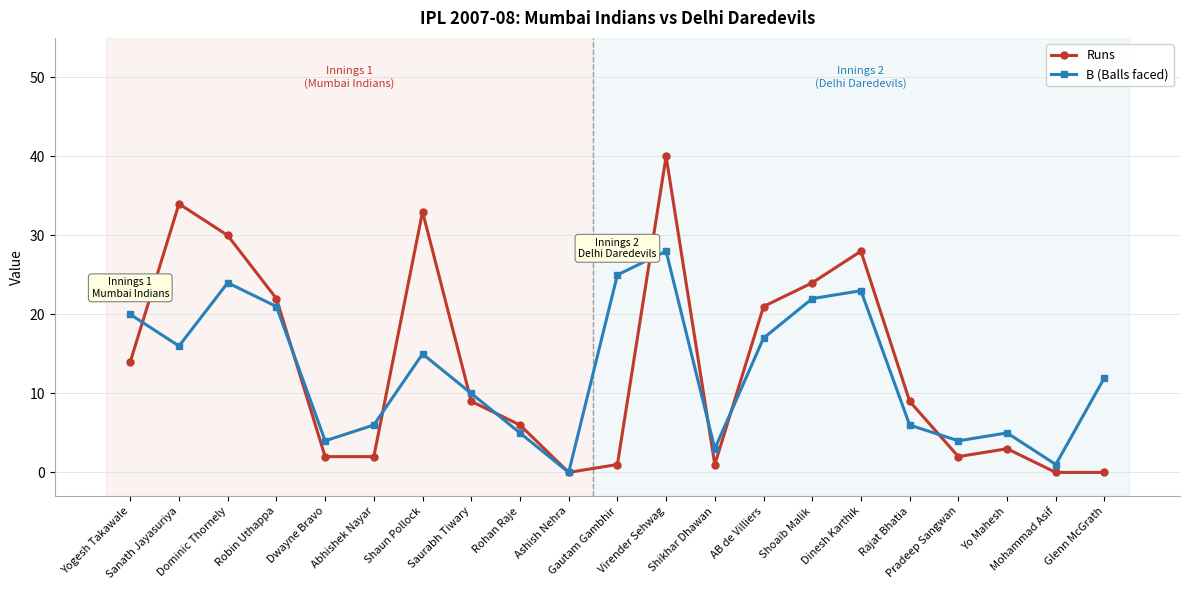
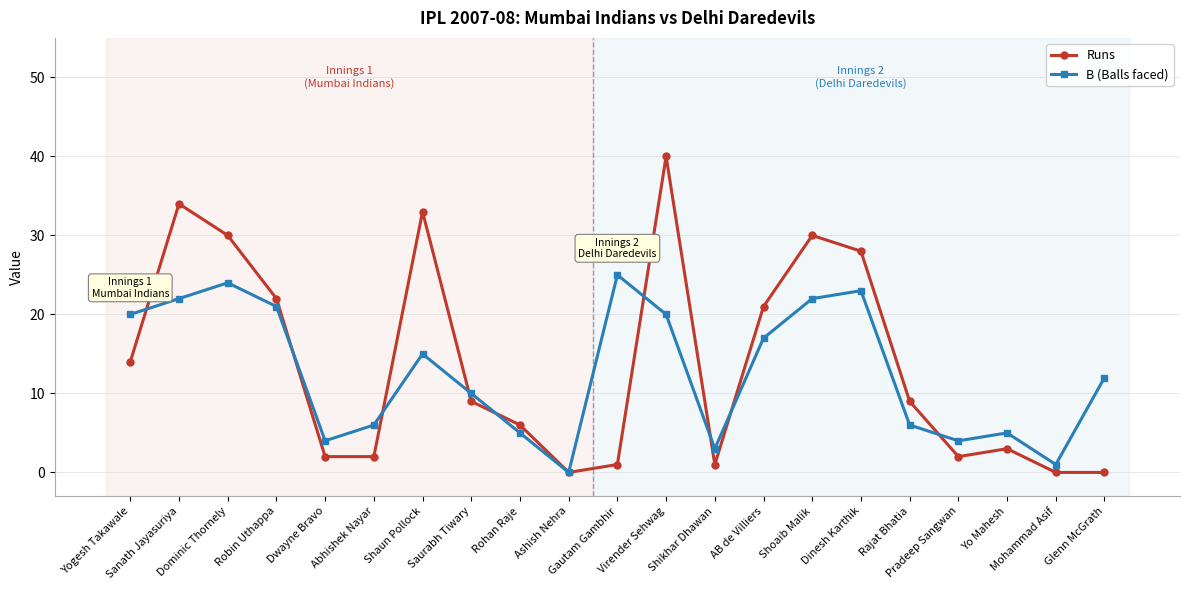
  {
    "Runs": {
      "Yogesh Takawale": 14,
      "Sanath Jayasuriya": 34,
      "Dominic Thornely": 30,
      "Robin Uthappa": 22,
      "Dwayne Bravo": 2,
      "Abhishek Nayar": 2,
      "Shaun Pollock": 33,
      "Saurabh Tiwary": 9,
      "Rohan Raje": 6,
      "Gautam Gambhir": 1,
      "Virender Sehwag": 40,
      "Shikhar Dhawan": 1,
      "AB de Villiers": 21,
-     "Shoaib Malik": 24,
+     "Shoaib Malik": 30,
      "Dinesh Karthik": 28,
      "Rajat Bhatia": 9,
      "Pradeep Sangwan": 2,
      "Yo Mahesh": 3,
      "Mohammad Asif": 0,
      "Glenn McGrath": 0
    },
    "B (Balls faced)": {
      "Yogesh Takawale": 20,
-     "Sanath Jayasuriya": 16,
+     "Sanath Jayasuriya": 22,
      "Dominic Thornely": 24,
      "Robin Uthappa": 21,
      "Dwayne Bravo": 4,
      "Abhishek Nayar": 6,
      "Shaun Pollock": 15,
      "Saurabh Tiwary": 10,
      "Rohan Raje": 5,
-     "Virender Sehwag": 28,
+     "Virender Sehwag": 20,
      "Shikhar Dhawan": 3,
      "AB de Villiers": 17,
      "Shoaib Malik": 22,
      "Dinesh Karthik": 23,
      "Rajat Bhatia": 6,
      "Pradeep Sangwan": 4,
      "Yo Mahesh": 5,
      "Mohammad Asif": 1,
      "Glenn McGrath": 12
    }
  }
